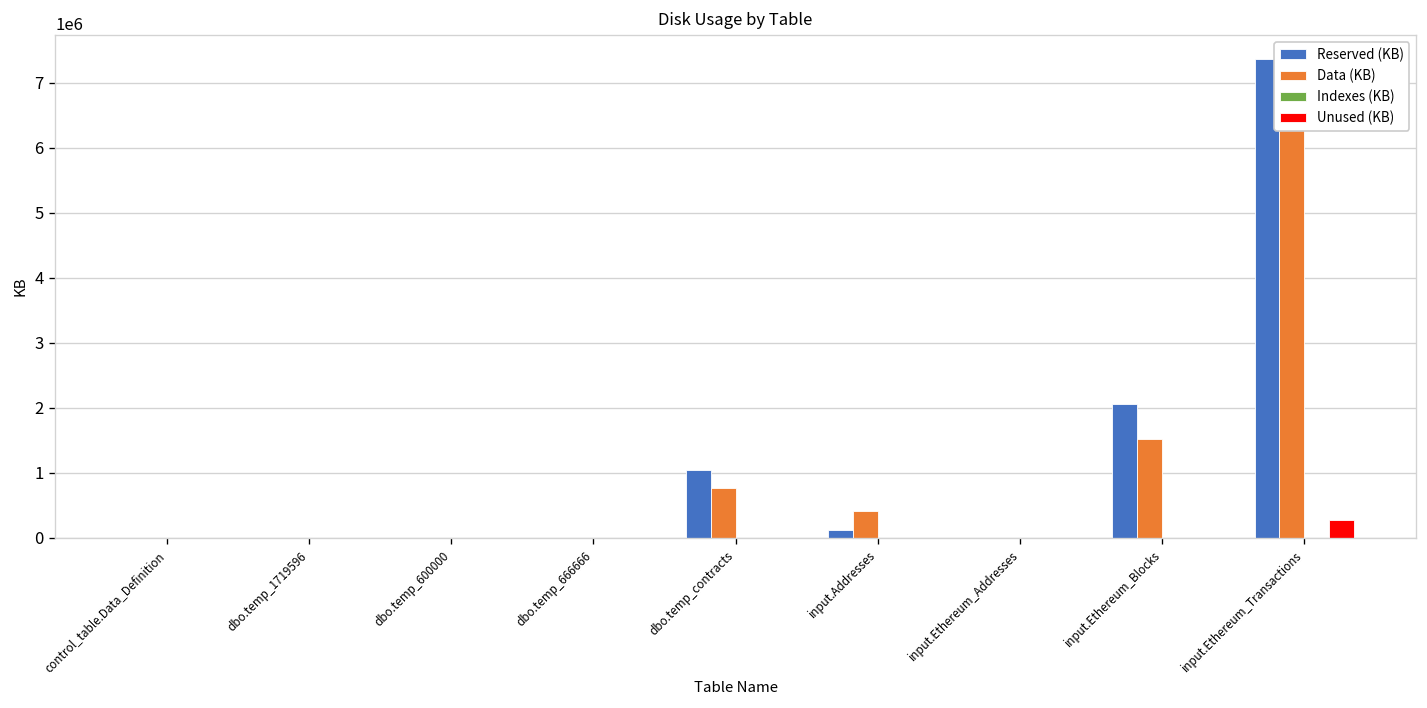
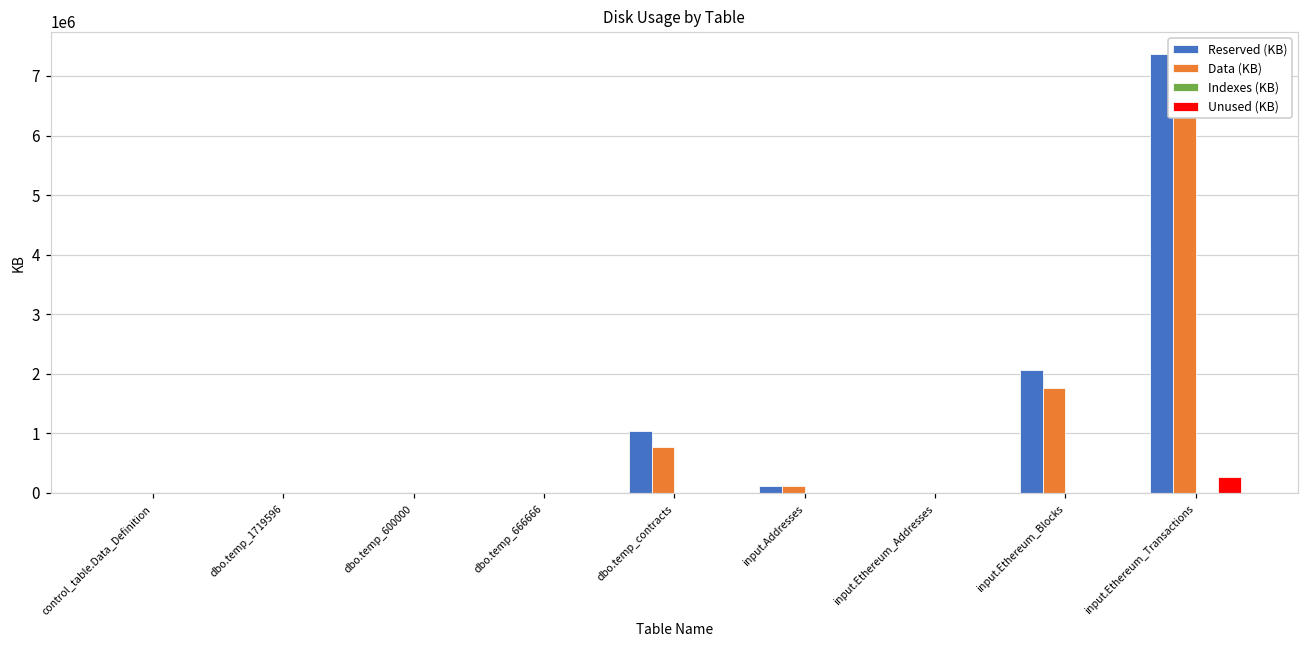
  {
    "Reserved (KB)": {
      "dbo.temp_contracts": 1000000,
      "input.Addresses": 100000,
      "input.Ethereum_Addresses": 0,
      "input.Ethereum_Blocks": 2100000,
      "input.Ethereum_Transactions": 7400000
    },
    "Data (KB)": {
      "dbo.temp_contracts": 800000,
-     "input.Addresses": 400000,
+     "input.Addresses": 100000,
      "input.Ethereum_Addresses": 0,
-     "input.Ethereum_Blocks": 1500000
+     "input.Ethereum_Blocks": 1800000
    },
    "Indexes (KB)": {
      "input.Ethereum_Addresses": 0
    },
    "Unused (KB)": {
      "control_table.Data_Definition": 0,
      "dbo.temp_600000": 0,
      "dbo.temp_666666": 0,
      "input.Ethereum_Addresses": 0,
      "input.Ethereum_Blocks": 0,
      "input.Ethereum_Transactions": 300000
    }
  }
